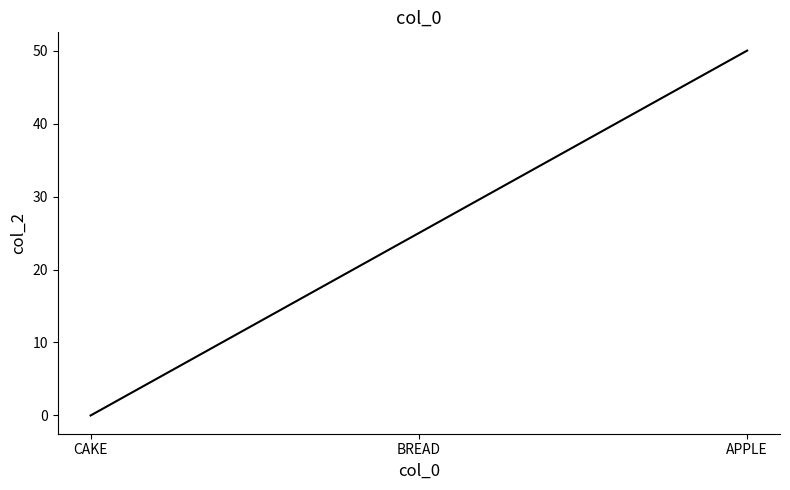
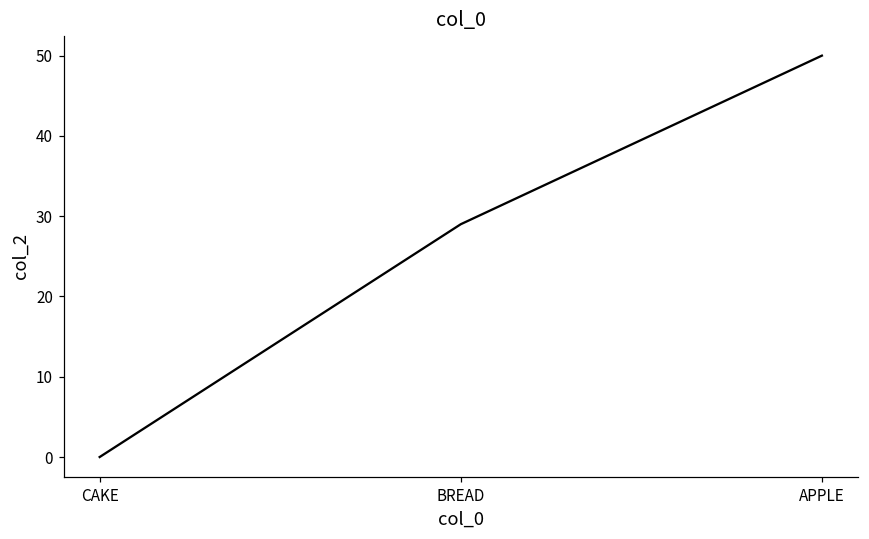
  {
    "CAKE": 0,
-   "BREAD": 25,
+   "BREAD": 29,
    "APPLE": 50
  }
